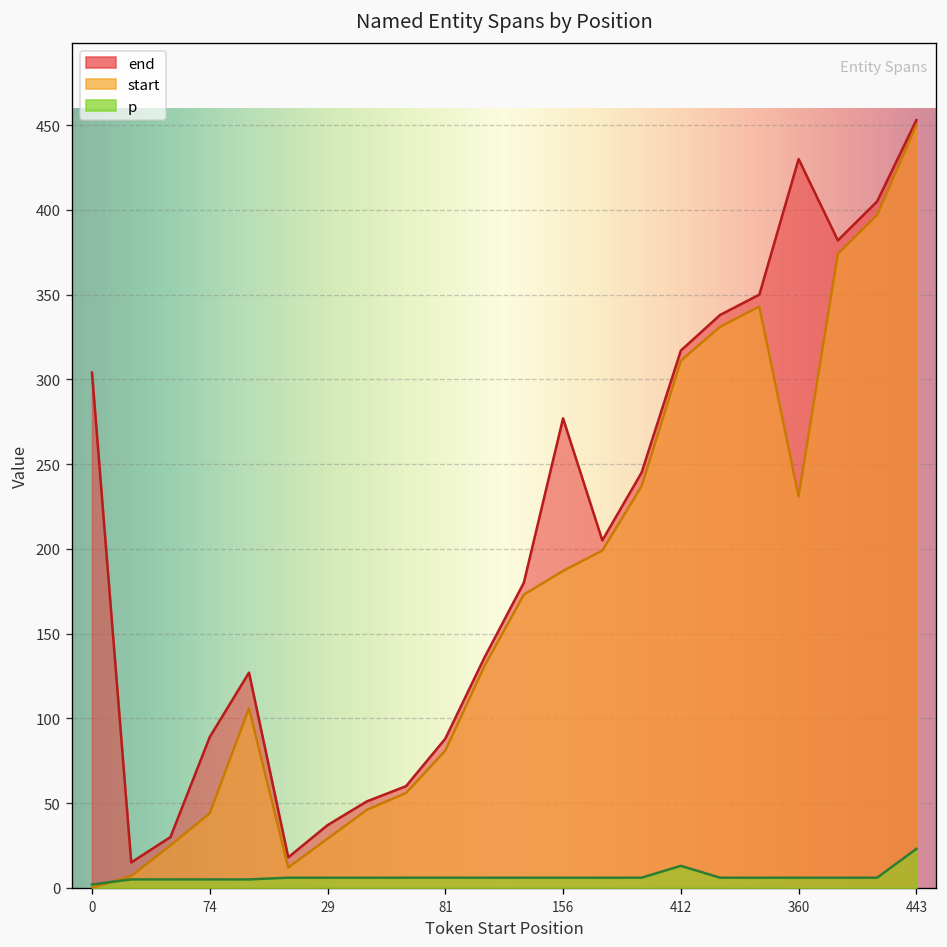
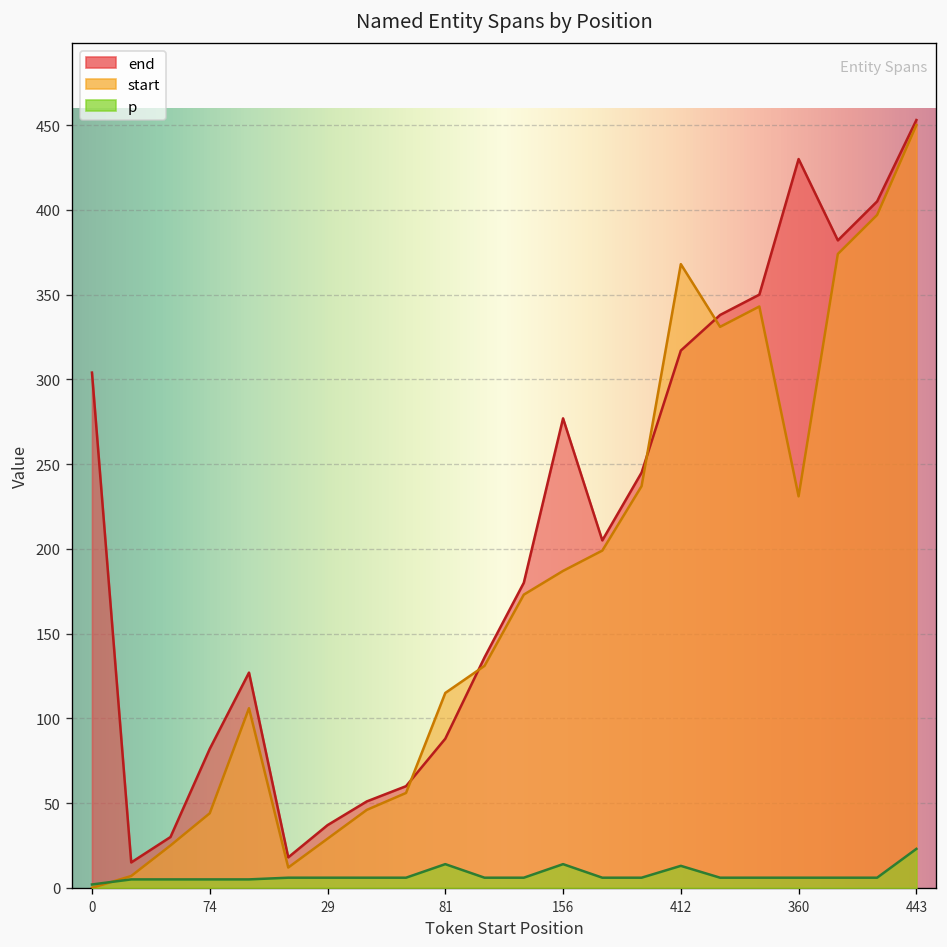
  {
    "end": {
      "0": 304,
-     "74": 89,
+     "74": 82,
      "29": 37,
      "81": 88,
      "156": 277,
      "412": 317,
      "360": 430,
      "443": 453
    },
    "start": {
      "0": 0,
      "74": 44,
      "29": 29,
-     "81": 81,
+     "81": 115,
      "156": 187,
-     "412": 311,
+     "412": 368,
      "360": 231,
      "443": 450
    },
    "p": {
      "0": 2,
      "74": 5,
      "29": 6,
-     "81": 6,
-     "156": 6,
+     "81": 14,
+     "156": 14,
      "412": 13,
      "360": 6,
      "443": 23
    }
  }
